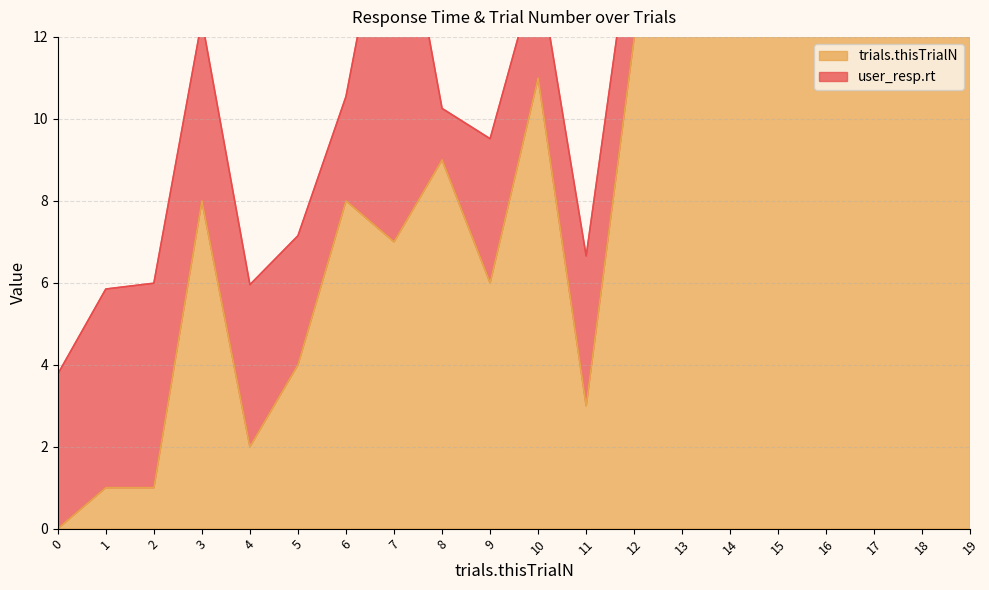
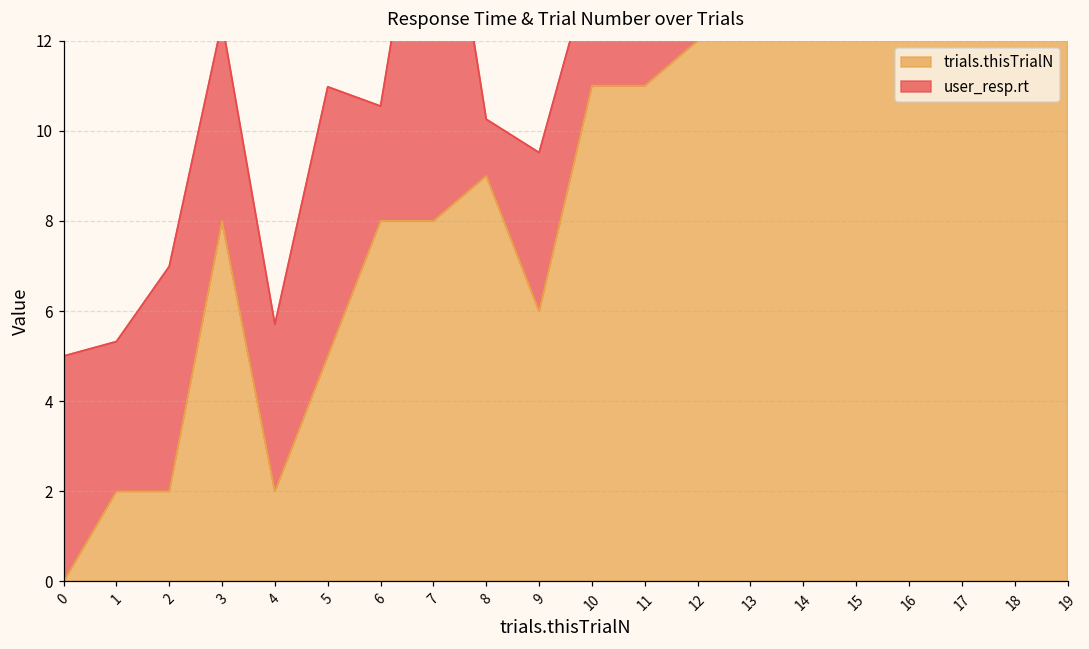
  {
    "trials.thisTrialN": {
      "0": 0,
-     "1": 1,
-     "2": 1,
+     "1": 2,
+     "2": 2,
      "3": 8,
      "4": 2,
-     "5": 4,
+     "5": 5,
      "6": 8,
-     "7": 7,
+     "7": 8,
      "8": 9,
      "9": 6,
      "10": 11,
-     "11": 3,
+     "11": 11,
      "12": 12
    },
    "user_resp.rt": {
-     "0": 3.8,
-     "1": 4.8,
+     "0": 5.0,
+     "1": 3.3,
      "2": 5.0,
-     "4": 4.0,
-     "5": 3.1,
+     "4": 3.7,
+     "5": 6.0,
      "6": 2.5,
      "8": 1.3,
      "9": 3.5
    }
  }
